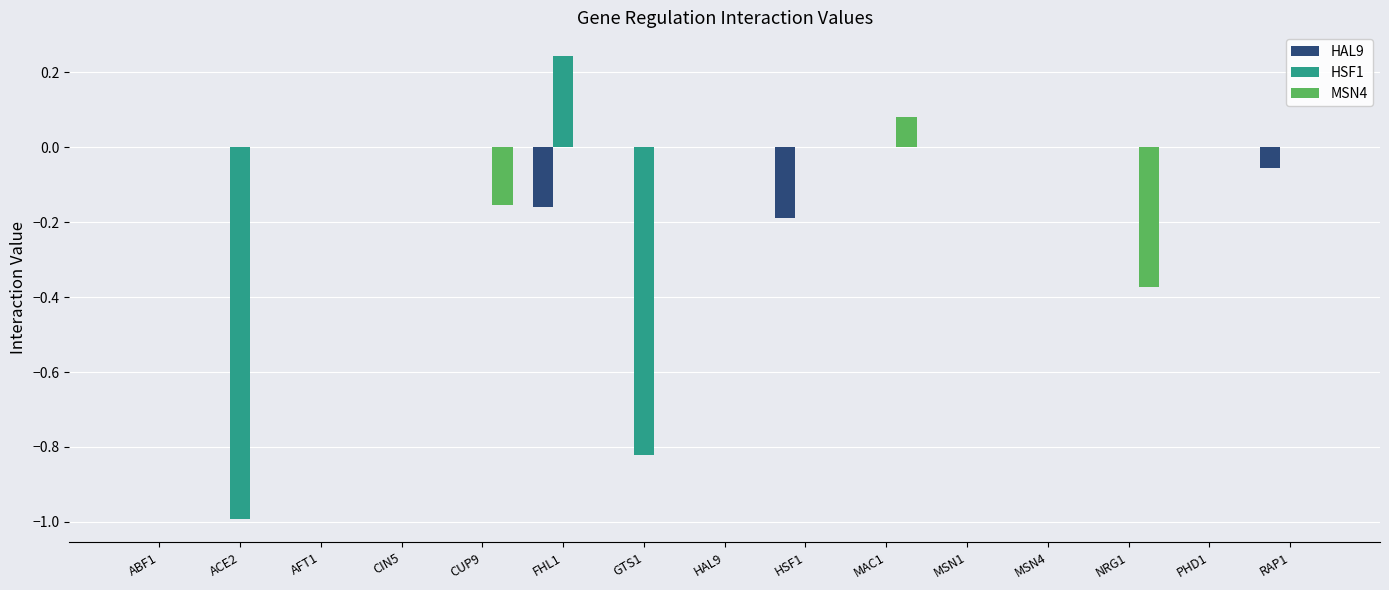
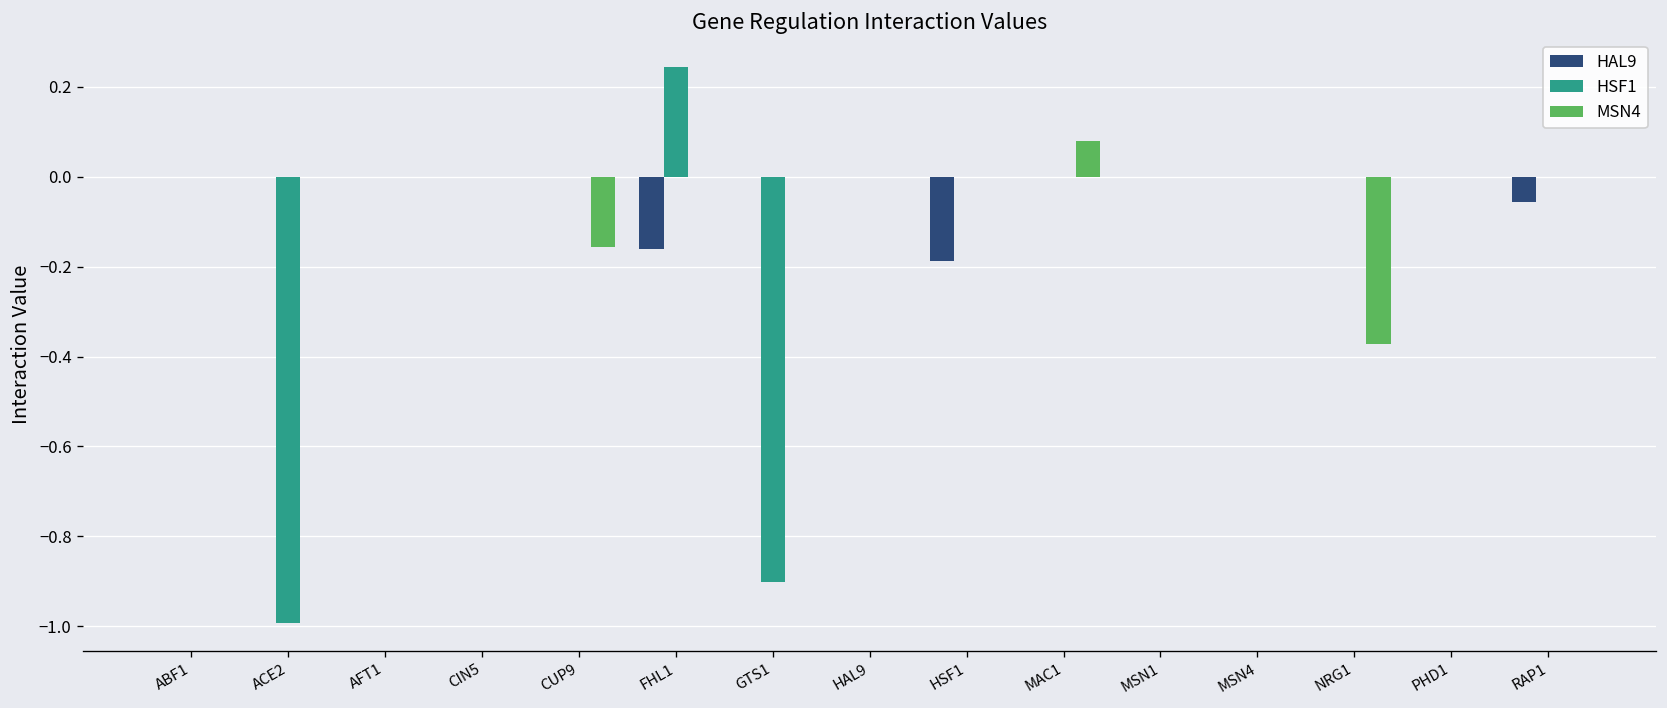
  {
    "HAL9": {
      "ABF1": 0.00,
      "ACE2": 0.00,
      "AFT1": 0.00,
      "CIN5": 0.00,
      "CUP9": 0.00,
      "FHL1": -0.16,
      "GTS1": 0.00,
      "HAL9": 0.00,
      "HSF1": -0.19,
      "MAC1": 0.00,
      "MSN1": 0.00,
      "MSN4": 0.00,
      "NRG1": 0.00,
      "PHD1": 0.00,
      "RAP1": -0.06
    },
    "HSF1": {
      "ABF1": 0.00,
      "ACE2": -0.99,
      "AFT1": 0.00,
      "CIN5": 0.00,
      "CUP9": 0.00,
      "FHL1": 0.25,
-     "GTS1": -0.82,
+     "GTS1": -0.90,
      "HAL9": 0.00,
      "HSF1": 0.00,
      "MAC1": 0.00,
      "MSN1": 0.00,
      "MSN4": 0.00,
      "NRG1": 0.00,
      "PHD1": 0.00,
      "RAP1": 0.00
    },
    "MSN4": {
      "ABF1": 0.00,
      "ACE2": 0.00,
      "AFT1": 0.00,
      "CIN5": 0.00,
      "CUP9": -0.16,
      "FHL1": 0.00,
      "GTS1": 0.00,
      "HAL9": 0.00,
      "HSF1": 0.00,
      "MAC1": 0.08,
      "MSN1": 0.00,
      "MSN4": 0.00,
      "NRG1": -0.37,
      "PHD1": 0.00,
      "RAP1": 0.00
    }
  }
